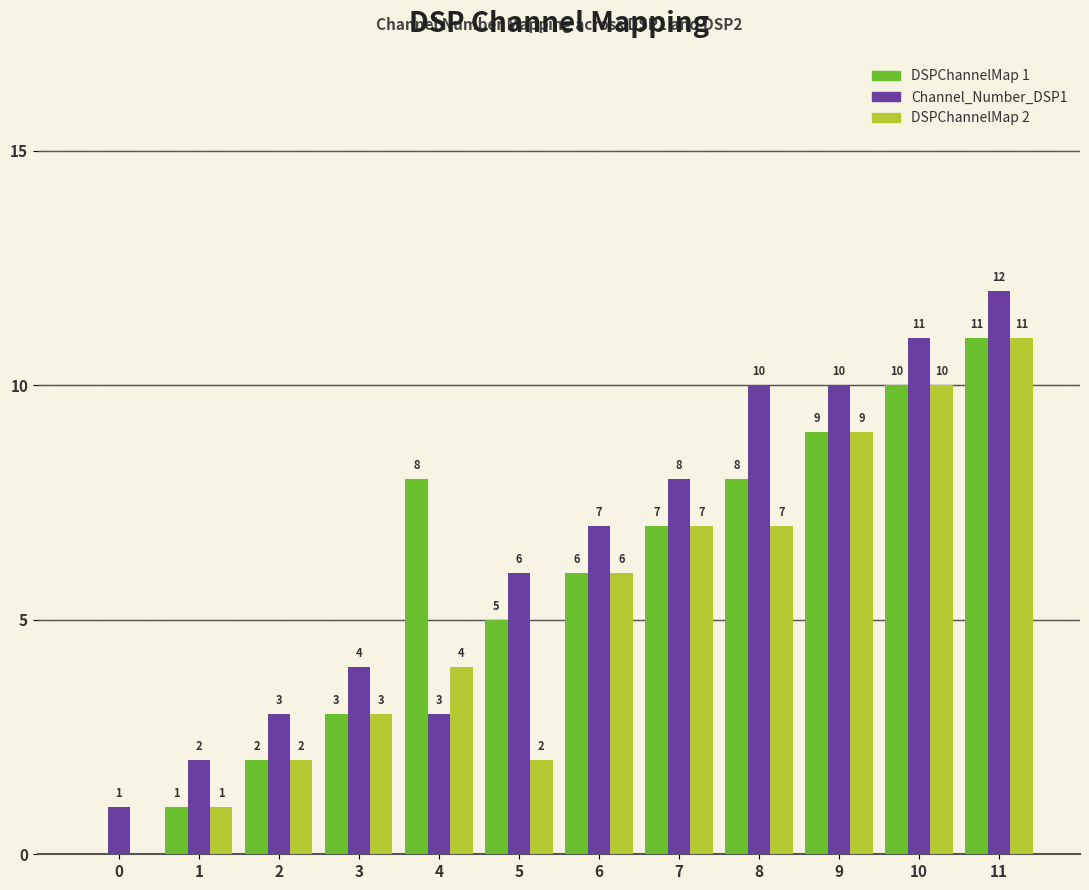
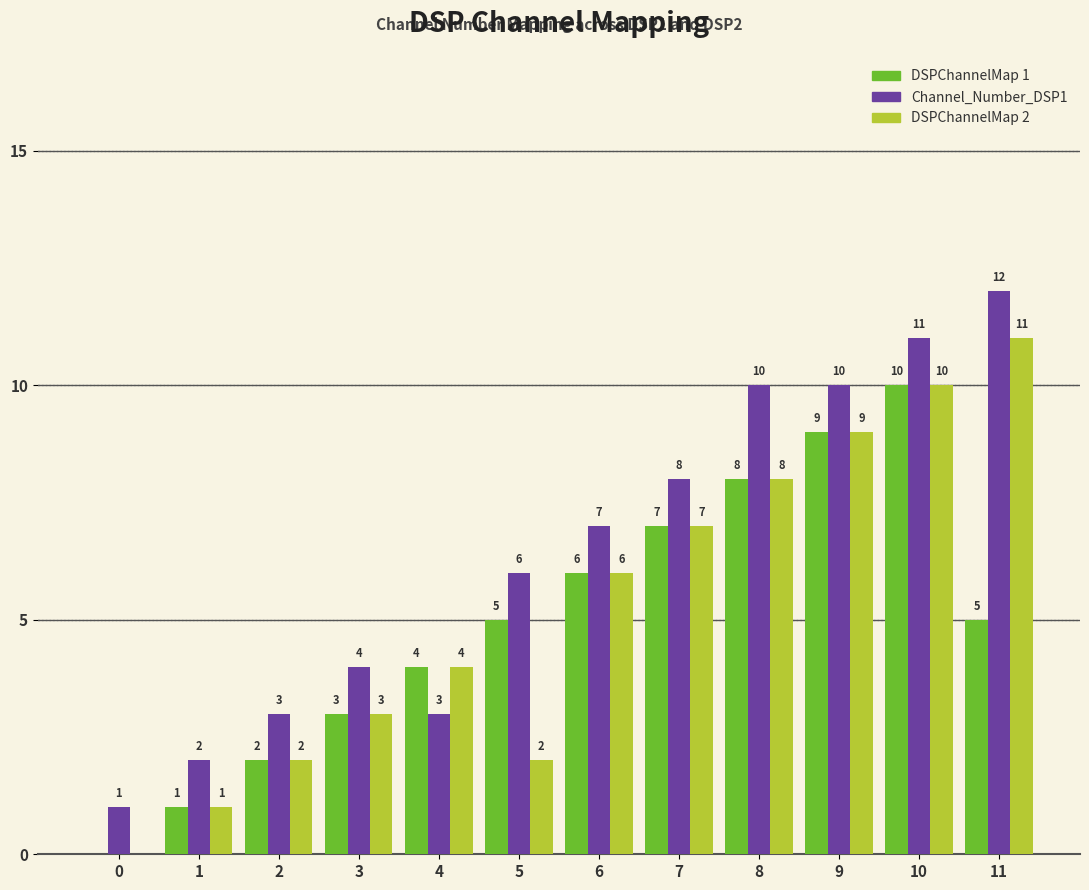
  {
    "DSPChannelMap 1": {
      "1": 1,
      "2": 2,
      "3": 3,
-     "4": 8,
+     "4": 4,
      "5": 5,
      "6": 6,
      "7": 7,
      "8": 8,
      "9": 9,
      "10": 10,
-     "11": 11
+     "11": 5
    },
    "Channel_Number_DSP1": {
      "0": 1,
      "1": 2,
      "2": 3,
      "3": 4,
      "4": 3,
      "5": 6,
      "6": 7,
      "7": 8,
      "8": 10,
      "9": 10,
      "10": 11,
      "11": 12
    },
    "DSPChannelMap 2": {
      "1": 1,
      "2": 2,
      "3": 3,
      "4": 4,
      "5": 2,
      "6": 6,
      "7": 7,
-     "8": 7,
+     "8": 8,
      "9": 9,
      "10": 10,
      "11": 11
    }
  }
